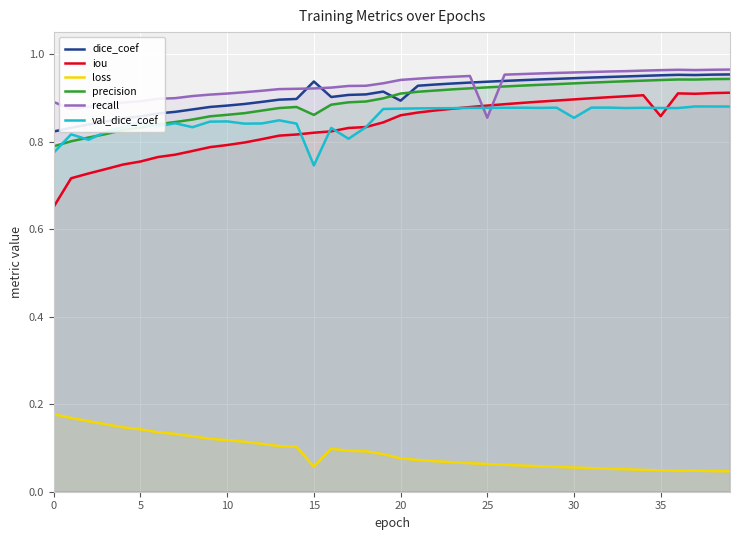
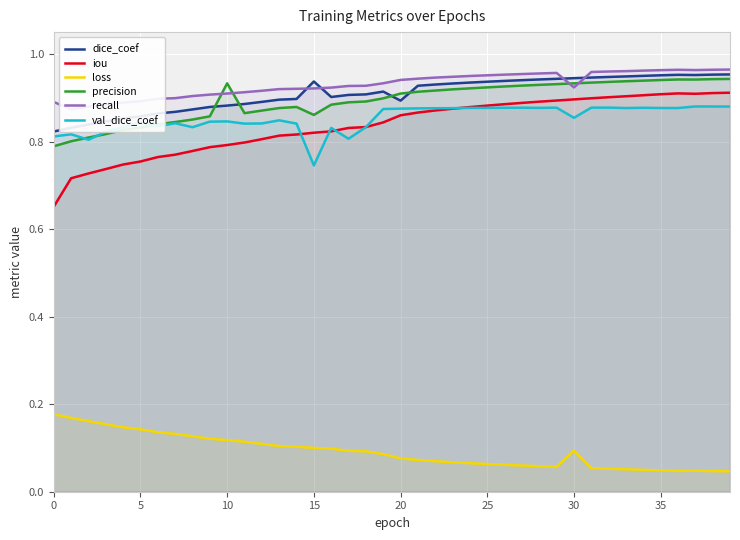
  {
    "dice_coef": {
      "0": 0.82,
      "10": 0.88,
      "15": 0.94,
      "20": 0.89,
      "25": 0.94,
      "30": 0.94,
      "35": 0.95
    },
    "iou": {
      "0": 0.65,
      "5": 0.75,
      "10": 0.79,
      "15": 0.82,
      "20": 0.86,
      "30": 0.90,
-     "35": 0.86
+     "35": 0.91
    },
    "loss": {
      "0": 0.18,
      "5": 0.14,
      "10": 0.12,
-     "15": 0.06,
+     "15": 0.10,
      "20": 0.08,
      "25": 0.06,
-     "30": 0.06,
+     "30": 0.09,
      "35": 0.05
    },
    "precision": {
      "0": 0.79,
-     "10": 0.86,
+     "10": 0.93,
      "15": 0.86,
      "20": 0.91,
      "25": 0.92,
      "30": 0.93,
      "35": 0.94
    },
    "recall": {
      "0": 0.89,
      "10": 0.91,
      "15": 0.92,
      "20": 0.94,
-     "25": 0.85,
-     "30": 0.96,
+     "25": 0.95,
+     "30": 0.92,
      "35": 0.96
    },
    "val_dice_coef": {
-     "0": 0.77,
+     "0": 0.81,
      "10": 0.85,
      "15": 0.75,
      "20": 0.88,
      "30": 0.85,
      "35": 0.88
    }
  }
